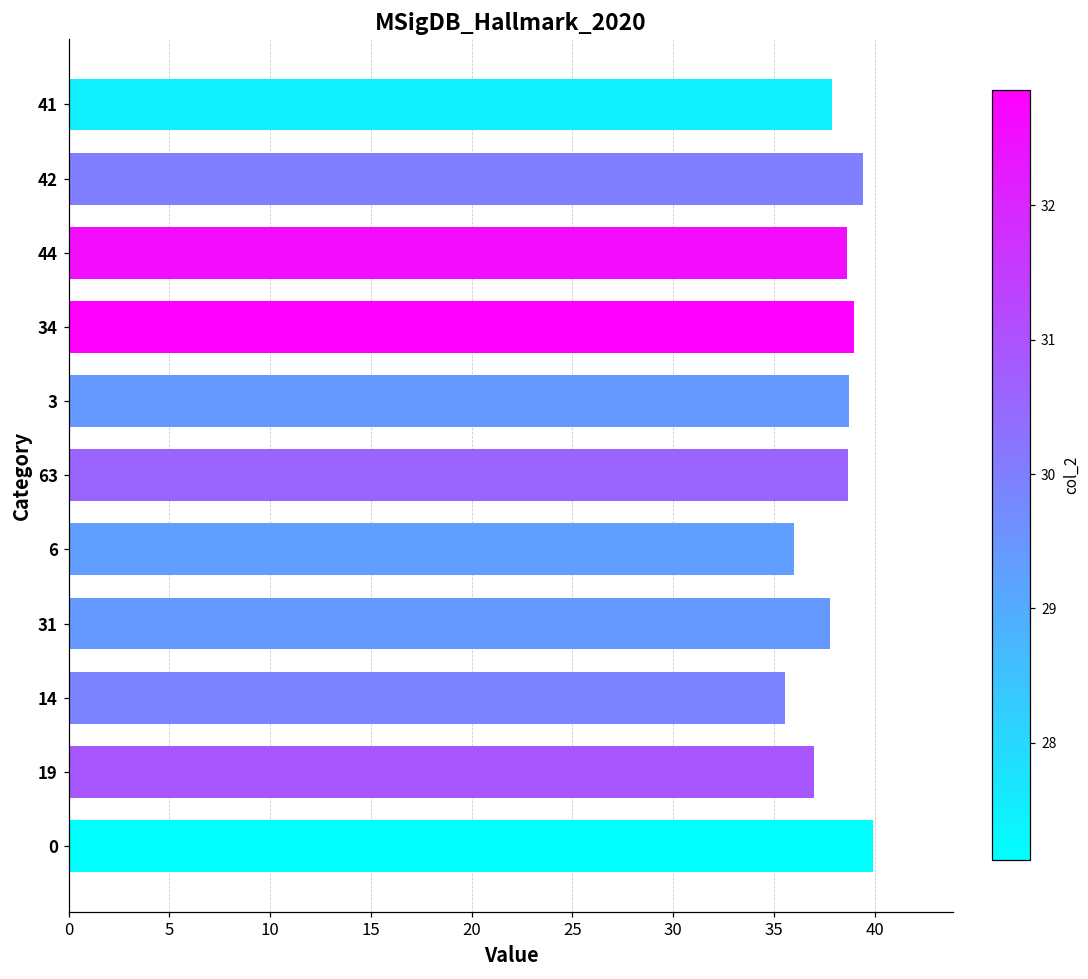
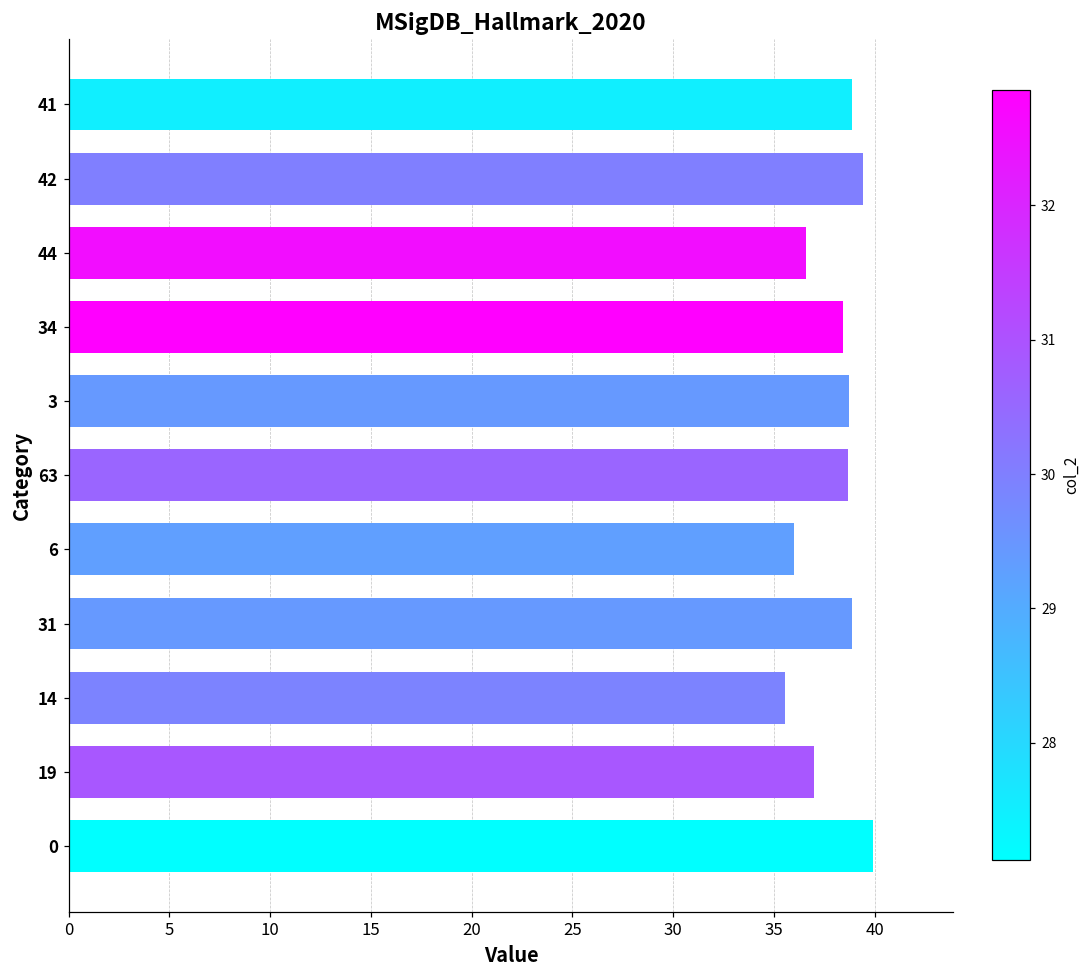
  {
-   "41": 37.9,
+   "41": 38.9,
    "42": 39.4,
-   "44": 38.6,
-   "34": 39.0,
+   "44": 36.6,
+   "34": 38.4,
    "3": 38.8,
    "63": 38.7,
    "6": 36.0,
-   "31": 37.8,
+   "31": 38.9,
    "14": 35.6,
    "19": 37.0,
    "0": 39.9
  }
